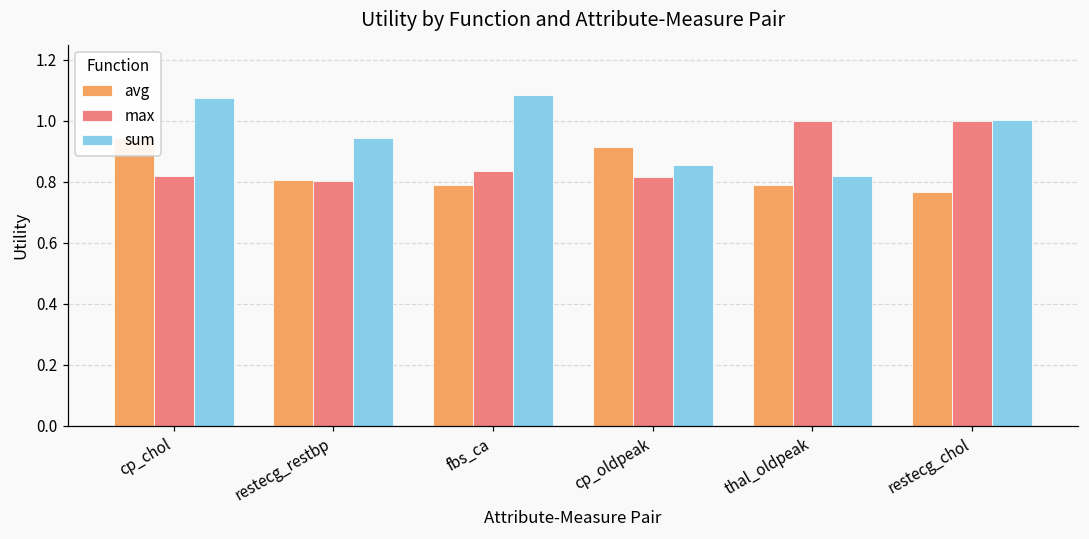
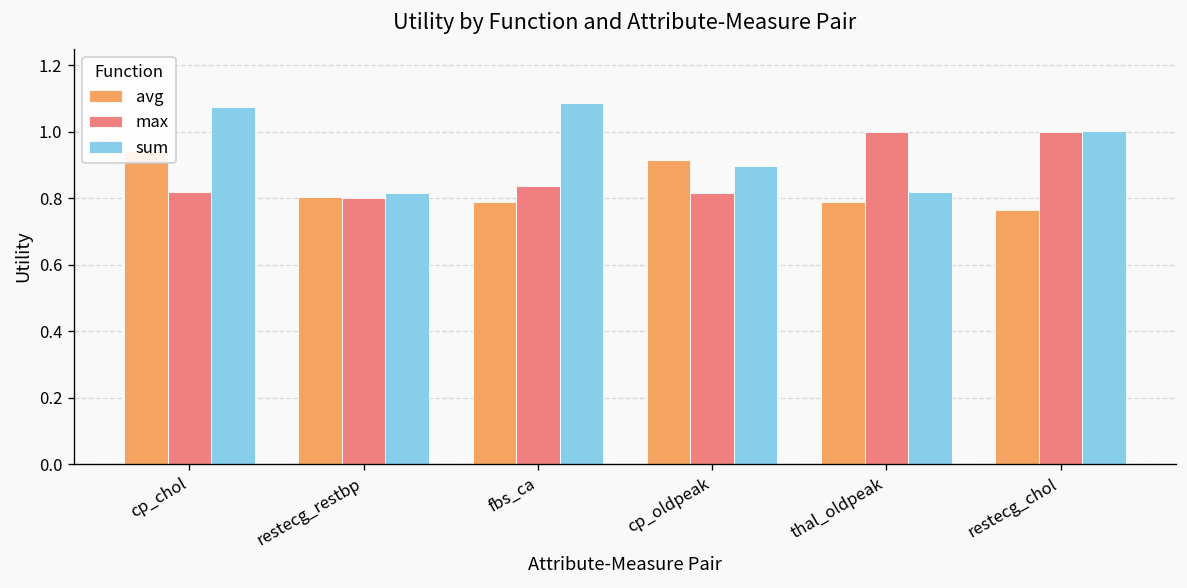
  {
    "sum": {
      "cp_chol": 1.08,
-     "restecg_restbp": 0.94,
+     "restecg_restbp": 0.81,
      "fbs_ca": 1.09,
-     "cp_oldpeak": 0.85,
+     "cp_oldpeak": 0.90,
      "thal_oldpeak": 0.82,
      "restecg_chol": 1.00
    }
  }
